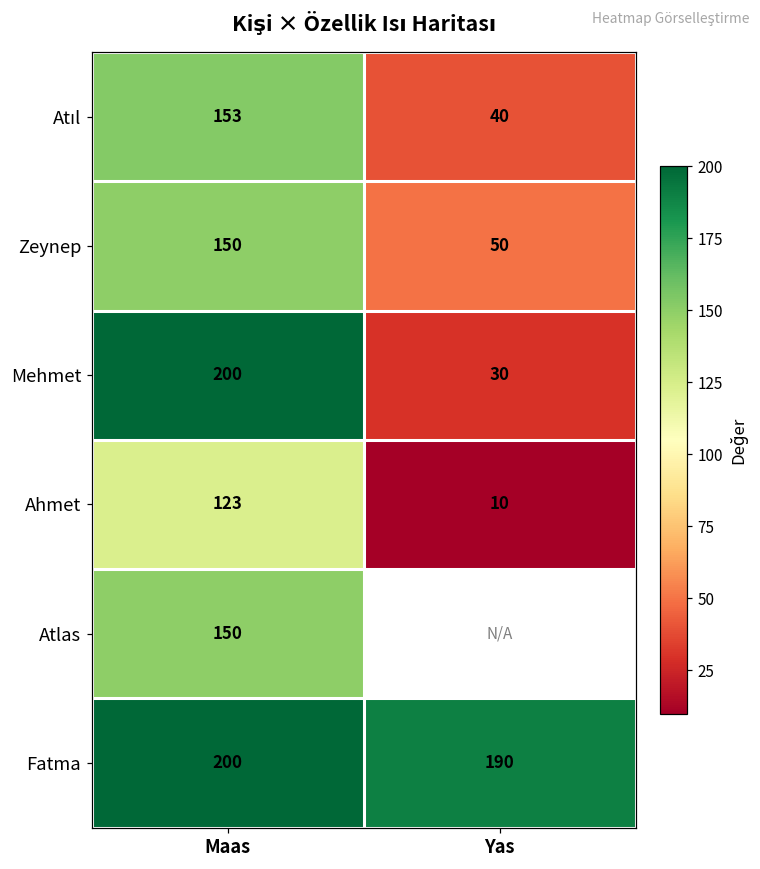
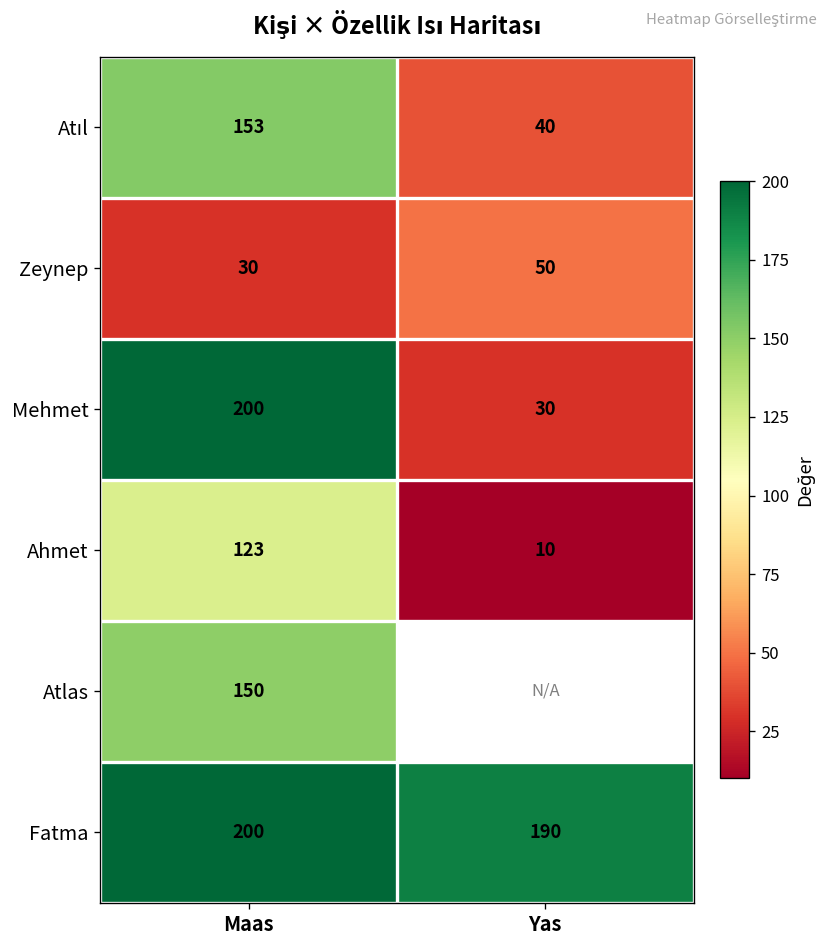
  {
    "Atıl": {
      "Maas": 153,
      "Yas": 40
    },
    "Zeynep": {
-     "Maas": 150,
+     "Maas": 30,
      "Yas": 50
    },
    "Mehmet": {
      "Maas": 200,
      "Yas": 30
    },
    "Ahmet": {
      "Maas": 123,
      "Yas": 10
    },
    "Atlas": {
      "Maas": 150
    },
    "Fatma": {
      "Maas": 200,
      "Yas": 190
    }
  }
